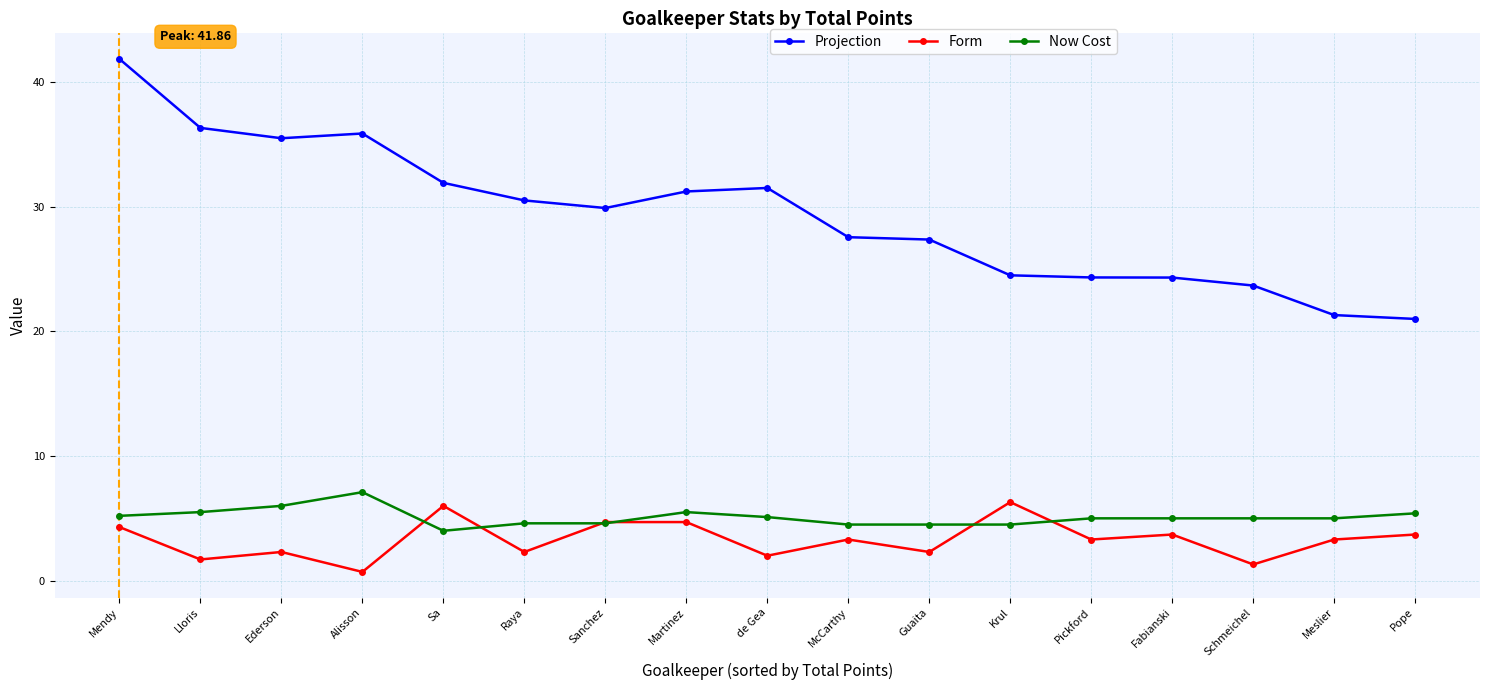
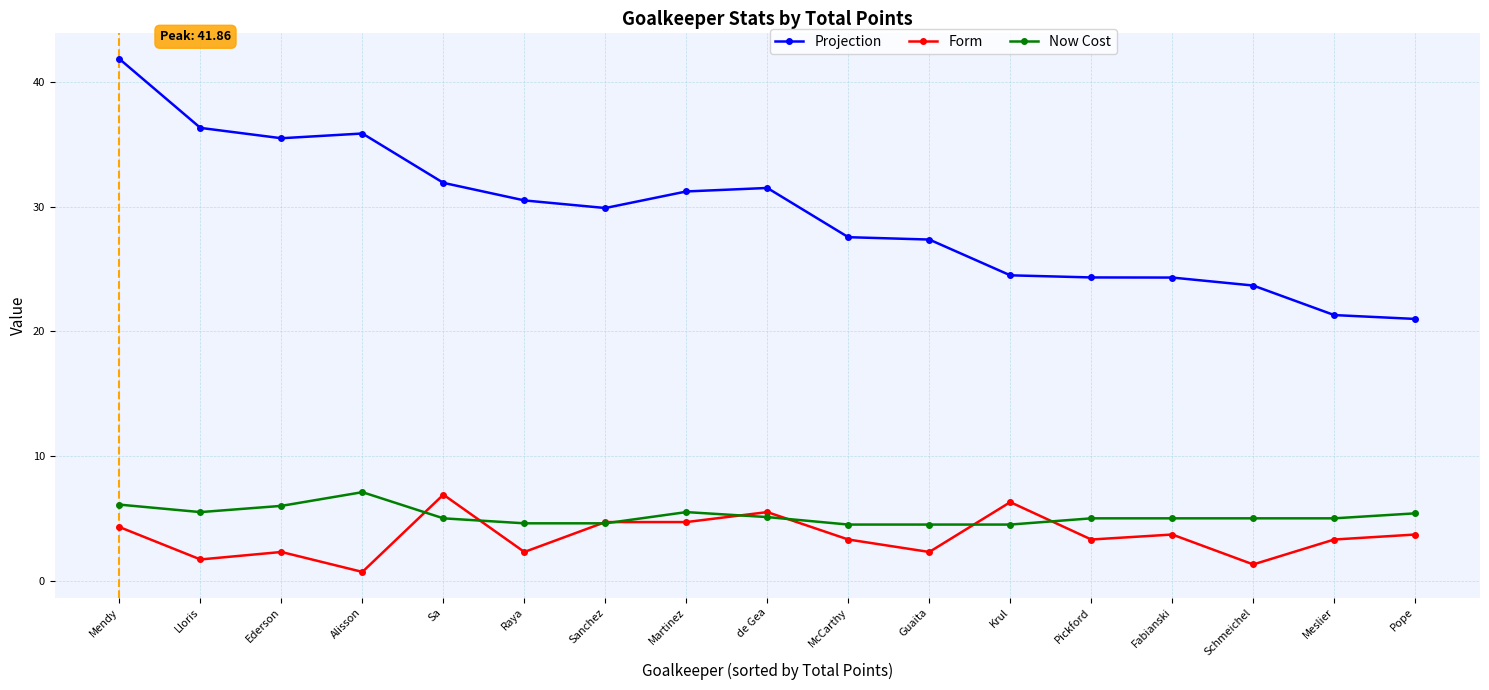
  {
    "Projection": {
      "Mendy": 41.9,
      "Lloris": 36.3,
      "Ederson": 35.5,
      "Alisson": 35.9,
      "Sa": 31.9,
      "Raya": 30.5,
      "Sanchez": 29.9,
      "Martinez": 31.2,
      "de Gea": 31.5,
      "McCarthy": 27.6,
      "Guaita": 27.4,
      "Krul": 24.5,
      "Pickford": 24.3,
      "Fabianski": 24.3,
      "Schmeichel": 23.7,
      "Meslier": 21.3,
      "Pope": 21.0
    },
    "Form": {
      "Mendy": 4.3,
      "Lloris": 1.7,
      "Ederson": 2.3,
      "Alisson": 0.7,
-     "Sa": 6.0,
+     "Sa": 6.9,
      "Raya": 2.3,
      "Martinez": 4.7,
-     "de Gea": 2.0,
+     "de Gea": 5.5,
      "McCarthy": 3.3,
      "Guaita": 2.3,
      "Krul": 6.3,
      "Pickford": 3.3,
      "Fabianski": 3.7,
      "Schmeichel": 1.3,
      "Meslier": 3.3,
      "Pope": 3.7
    },
    "Now Cost": {
-     "Mendy": 5.2,
+     "Mendy": 6.1,
      "Lloris": 5.5,
      "Ederson": 6.0,
      "Alisson": 7.1,
-     "Sa": 4,
+     "Sa": 5,
      "Raya": 4.6,
      "Martinez": 5.5,
      "de Gea": 5.1,
      "McCarthy": 4.5,
      "Guaita": 4.5,
      "Krul": 4.5,
      "Pickford": 5.0,
      "Fabianski": 5.0,
      "Schmeichel": 5.0,
      "Meslier": 5.0,
      "Pope": 5.4
    }
  }
